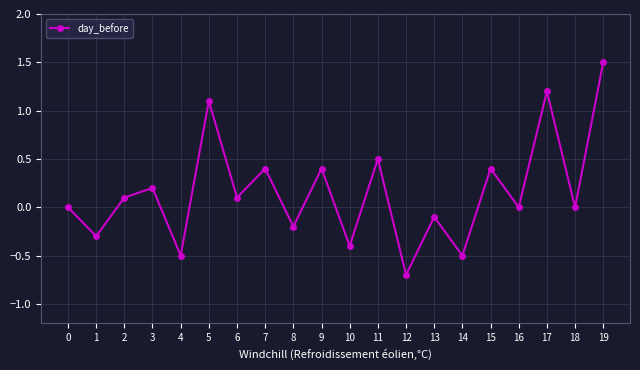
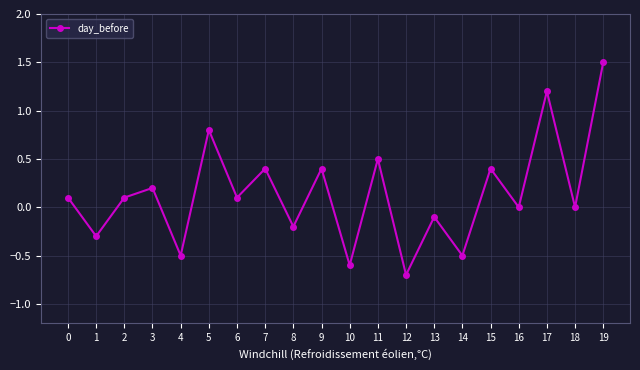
  {
-   "0": 0.0,
+   "0": 0.1,
    "1": -0.3,
    "2": 0.1,
    "3": 0.2,
    "4": -0.5,
-   "5": 1.1,
+   "5": 0.8,
    "6": 0.1,
    "7": 0.4,
    "8": -0.2,
    "9": 0.4,
-   "10": -0.4,
+   "10": -0.6,
    "11": 0.5,
    "12": -0.7,
    "13": -0.1,
    "14": -0.5,
    "15": 0.4,
    "16": 0.0,
    "17": 1.2,
    "18": 0.0,
    "19": 1.5
  }
